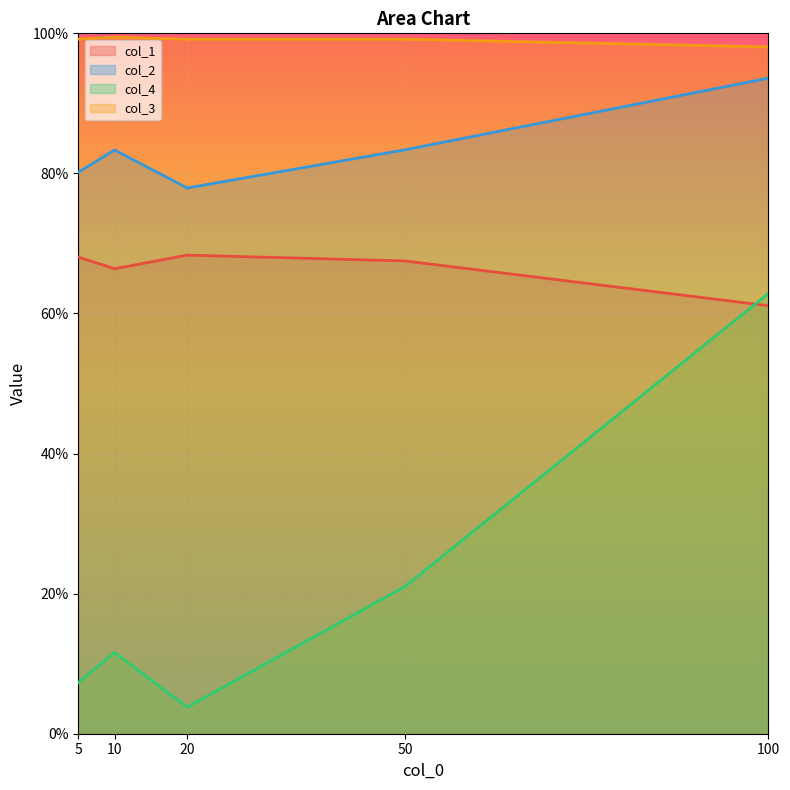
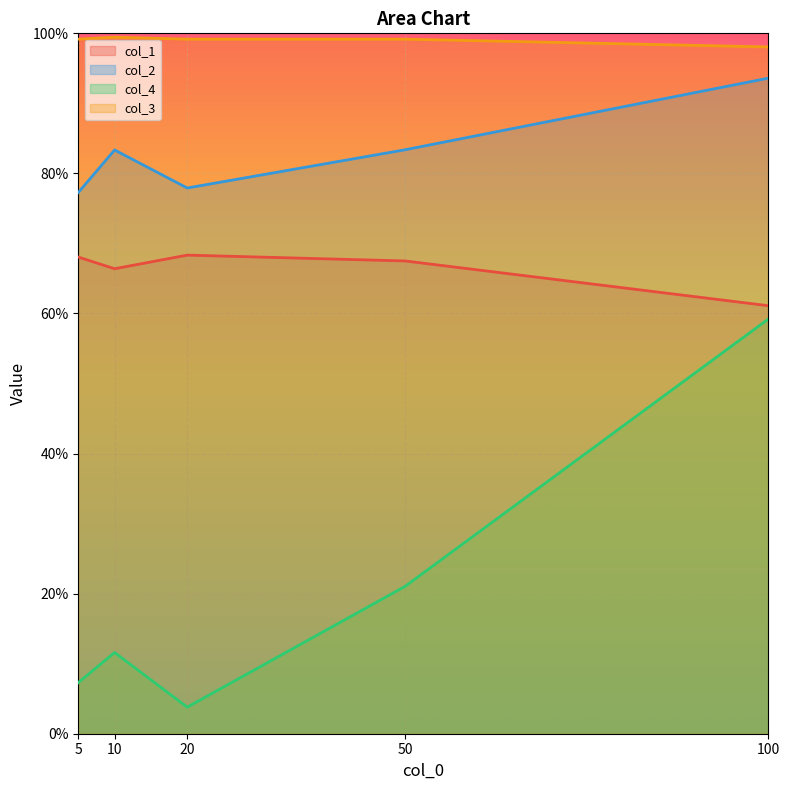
  {
    "col_2": {
-     "5": "80%",
+     "5": "77%",
      "10": "83%",
      "20": "78%",
      "50": "83%",
      "100": "94%"
    },
    "col_4": {
      "5": "7%",
      "10": "12%",
      "20": "4%",
      "50": "21%",
-     "100": "63%"
+     "100": "59%"
    }
  }
